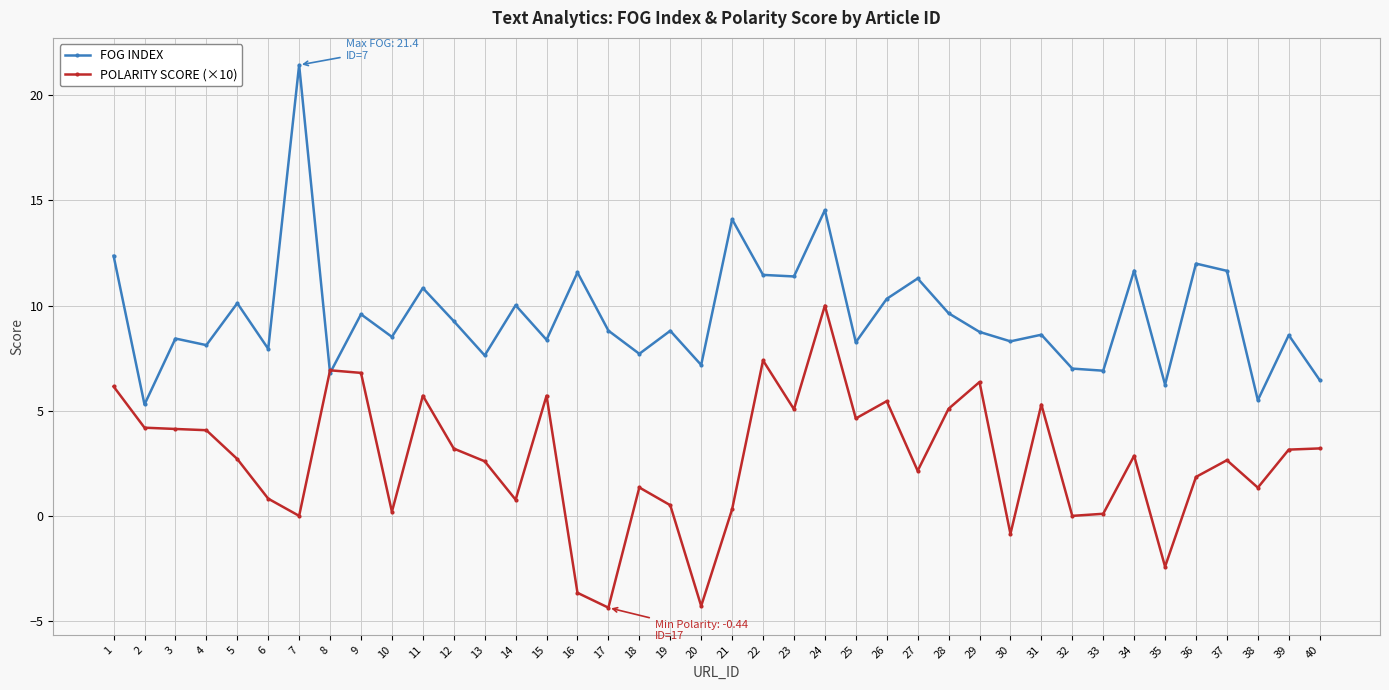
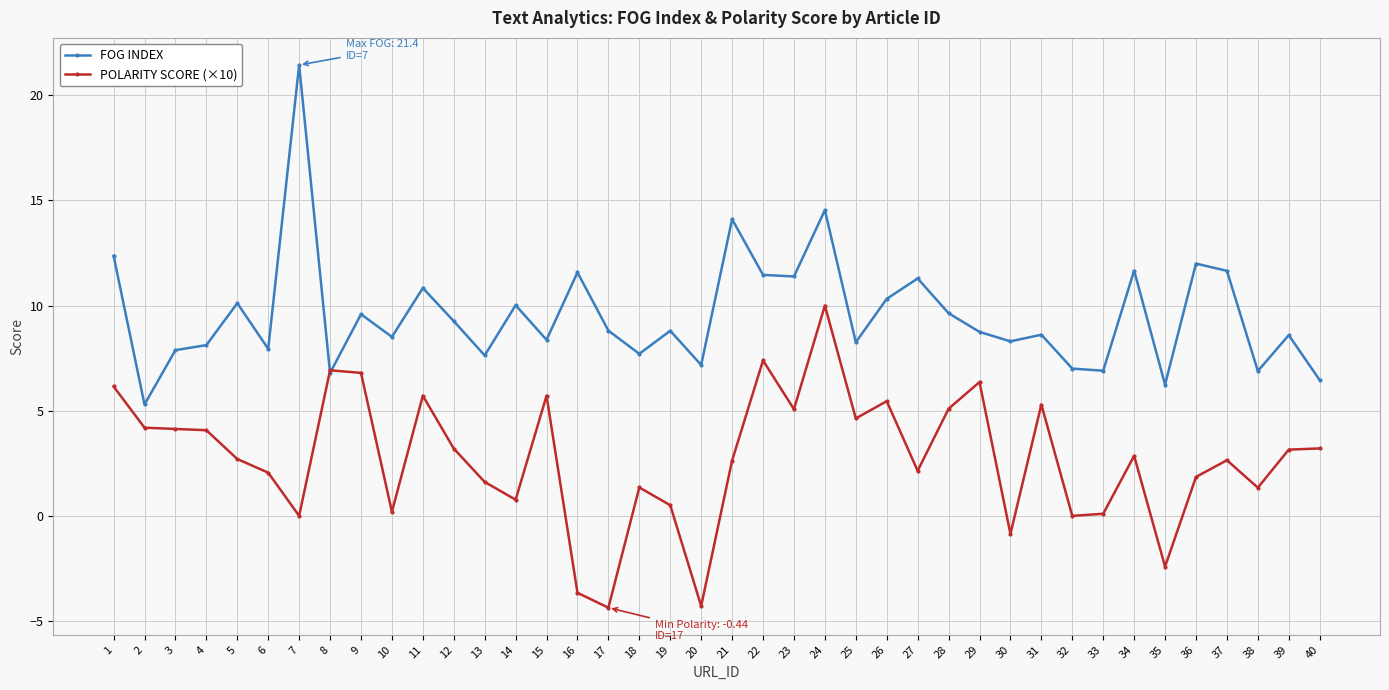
  {
    "FOG INDEX": {
      "1": 12.4,
      "2": 5.3,
-     "3": 8.4,
+     "3": 7.9,
      "4": 8.1,
      "5": 10.1,
      "6": 7.9,
      "8": 6.8,
      "9": 9.6,
      "10": 8.5,
      "11": 10.8,
      "12": 9.3,
      "13": 7.6,
      "14": 10.0,
      "15": 8.4,
      "16": 11.6,
      "17": 8.8,
      "18": 7.7,
      "19": 8.8,
      "20": 7.2,
      "21": 14.1,
      "22": 11.5,
      "23": 11.4,
      "24": 14.5,
      "25": 8.3,
      "26": 10.3,
      "27": 11.3,
      "28": 9.6,
      "29": 8.7,
      "30": 8.3,
      "31": 8.6,
      "32": 7.0,
      "33": 6.9,
      "34": 11.7,
      "35": 6.2,
      "36": 12.0,
      "37": 11.7,
-     "38": 5.5,
+     "38": 6.9,
      "39": 8.6,
      "40": 6.5
    },
    "POLARITY SCORE (×10)": {
      "1": 6.2,
      "2": 4.2,
      "3": 4.1,
      "4": 4.1,
      "5": 2.7,
-     "6": 0.8,
+     "6": 2.1,
      "7": 0.0,
      "8": 6.9,
      "9": 6.8,
      "10": 0.2,
      "11": 5.7,
      "12": 3.2,
-     "13": 2.6,
+     "13": 1.6,
      "14": 0.8,
      "15": 5.7,
      "16": -3.7,
      "17": -4.4,
      "18": 1.4,
      "19": 0.5,
-     "21": 0.3,
+     "21": 2.6,
      "22": 7.4,
      "23": 5.1,
      "24": 10.0,
      "25": 4.6,
      "26": 5.5,
      "27": 2.1,
      "28": 5.1,
      "29": 6.4,
      "30": -0.9,
      "31": 5.3,
      "32": 0.0,
      "33": 0.1,
      "34": 2.9,
      "35": -2.4,
      "36": 1.9,
      "37": 2.6,
      "38": 1.3,
      "39": 3.2,
      "40": 3.2
    }
  }
